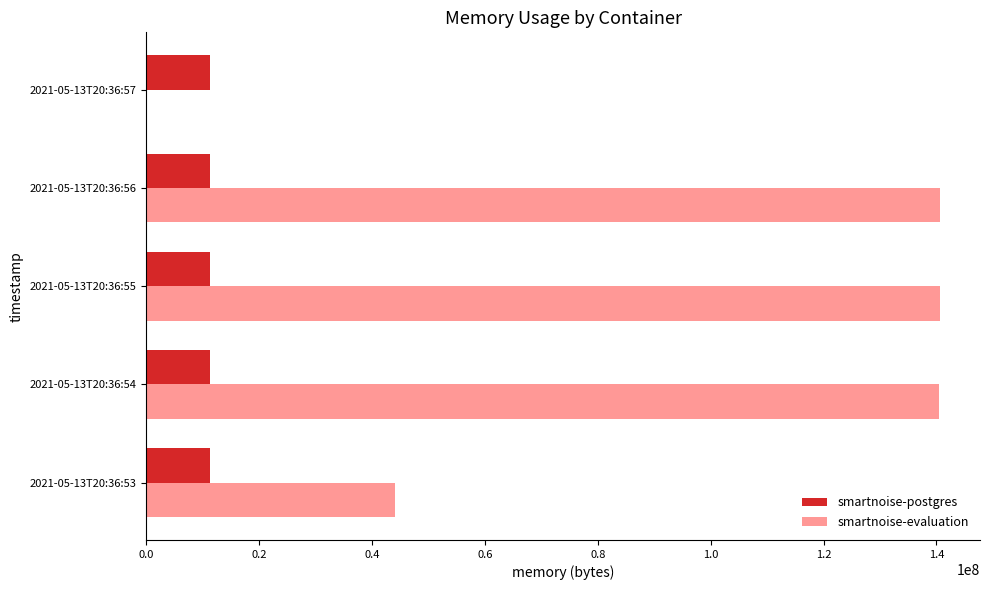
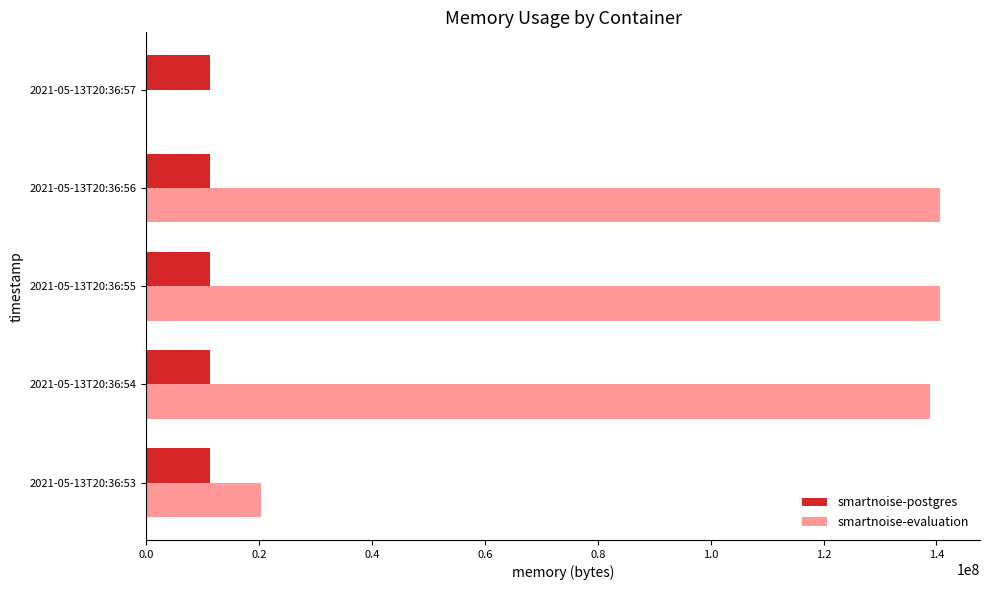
  {
    "smartnoise-postgres": {
      "2021-05-13T20:36:57": 11000000,
      "2021-05-13T20:36:56": 11000000,
      "2021-05-13T20:36:55": 11000000,
      "2021-05-13T20:36:54": 11000000,
      "2021-05-13T20:36:53": 11000000
    },
    "smartnoise-evaluation": {
      "2021-05-13T20:36:57": 0,
      "2021-05-13T20:36:56": 141000000,
      "2021-05-13T20:36:55": 141000000,
-     "2021-05-13T20:36:54": 140000000,
-     "2021-05-13T20:36:53": 44000000
+     "2021-05-13T20:36:54": 139000000,
+     "2021-05-13T20:36:53": 20000000
    }
  }
